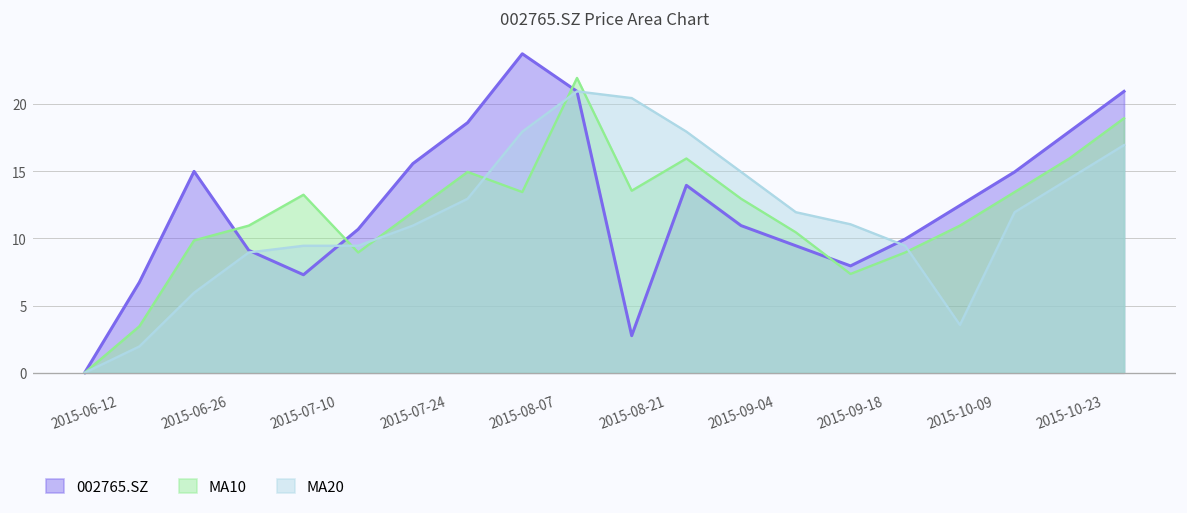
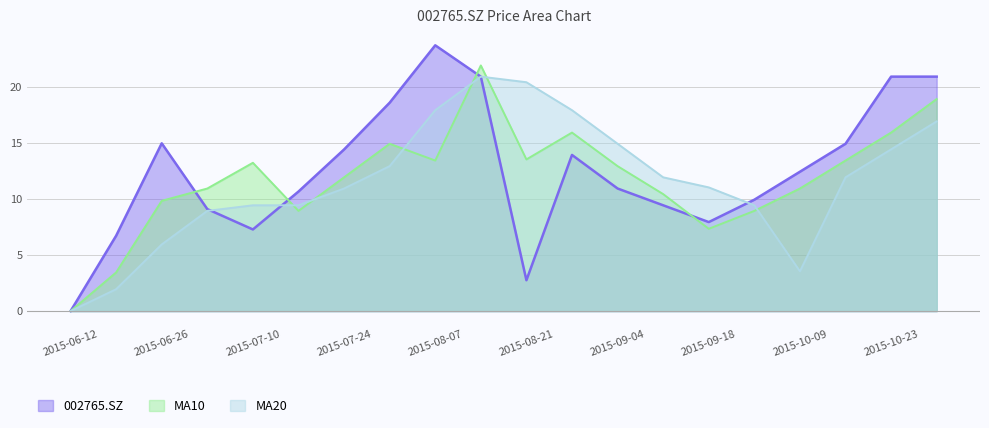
  {
    "002765.SZ": {
      "2015-06-26": 15.0,
      "2015-07-10": 7.3,
-     "2015-07-24": 15.6,
+     "2015-07-24": 14.5,
      "2015-08-07": 23.8,
      "2015-08-21": 2.8,
      "2015-09-04": 11.0,
      "2015-09-18": 8.0,
      "2015-10-09": 12.5,
-     "2015-10-23": 18.0
+     "2015-10-23": 21.0
    },
    "MA10": {
      "2015-06-26": 9.9,
      "2015-07-10": 13.3,
      "2015-07-24": 12.0,
      "2015-08-07": 13.5,
      "2015-08-21": 13.6,
      "2015-09-04": 13.0,
      "2015-09-18": 7.4,
      "2015-10-09": 11.0,
      "2015-10-23": 16.0
    },
    "MA20": {
      "2015-06-26": 6.0,
      "2015-07-10": 9.5,
      "2015-07-24": 11.0,
      "2015-08-07": 18.0,
      "2015-08-21": 20.5,
      "2015-09-04": 15.0,
      "2015-09-18": 11.1,
      "2015-10-09": 3.6,
      "2015-10-23": 14.5
    }
  }
